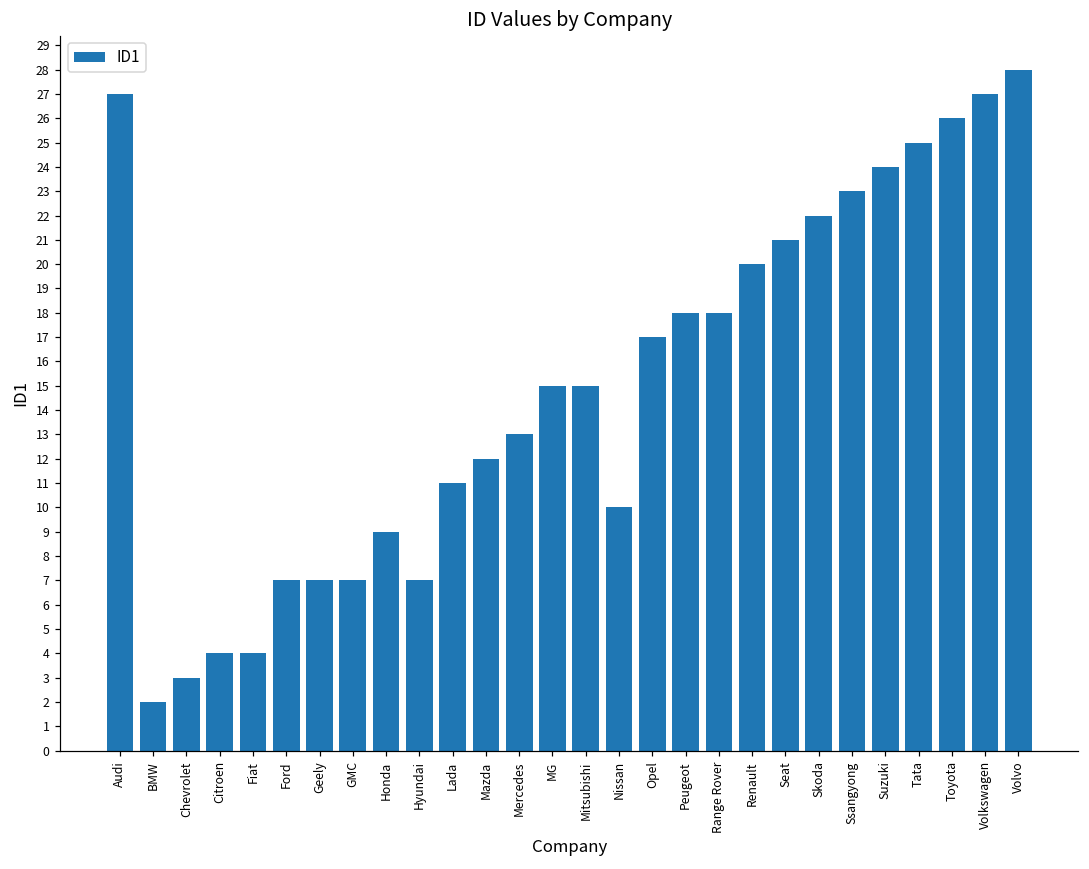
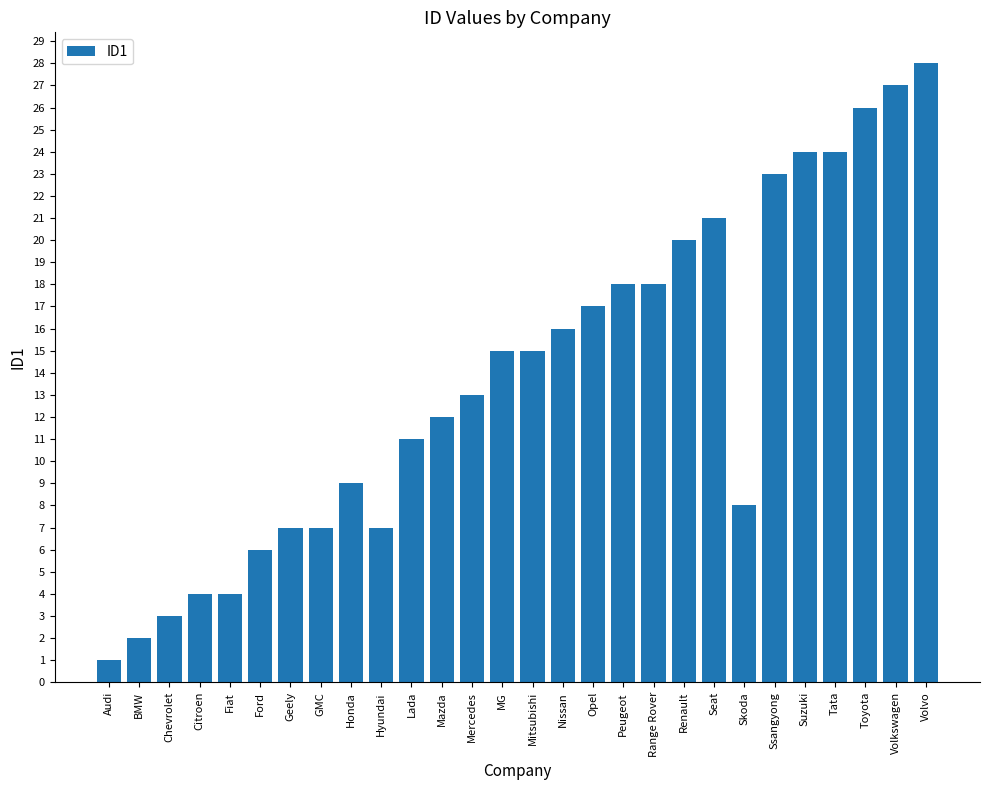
  {
-   "Audi": 27,
+   "Audi": 1,
    "BMW": 2,
    "Chevrolet": 3,
    "Citroen": 4,
    "Fiat": 4,
-   "Ford": 7,
+   "Ford": 6,
    "Geely": 7,
    "GMC": 7,
    "Honda": 9,
    "Hyundai": 7,
    "Lada": 11,
    "Mazda": 12,
    "Mercedes": 13,
    "MG": 15,
    "Mitsubishi": 15,
-   "Nissan": 10,
+   "Nissan": 16,
    "Opel": 17,
    "Peugeot": 18,
    "Range Rover": 18,
    "Renault": 20,
    "Seat": 21,
-   "Skoda": 22,
+   "Skoda": 8,
    "Ssangyong": 23,
    "Suzuki": 24,
-   "Tata": 25,
+   "Tata": 24,
    "Toyota": 26,
    "Volkswagen": 27,
    "Volvo": 28
  }
